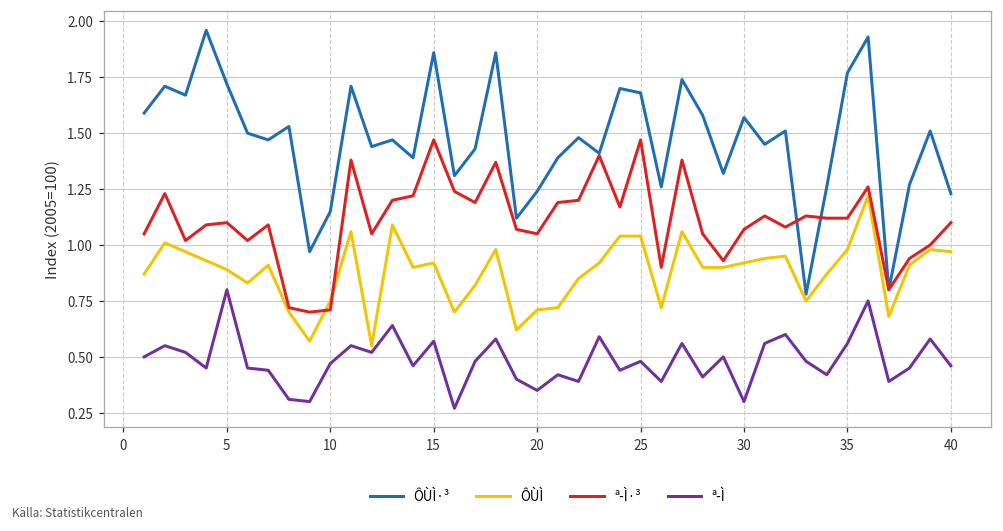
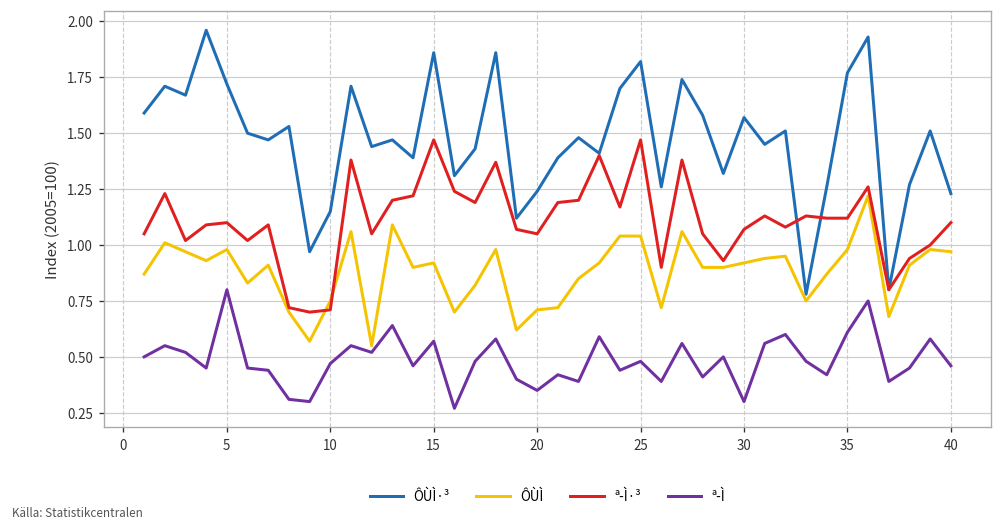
  {
    "ÔÙÌ·³": {
      "5": 1.72,
      "10": 1.15,
      "15": 1.86,
      "20": 1.24,
-     "25": 1.68,
+     "25": 1.82,
      "30": 1.57,
      "35": 1.77,
      "40": 1.23
    },
    "ÔÙÌ": {
-     "5": 0.89,
+     "5": 0.98,
      "10": 0.75,
      "15": 0.92,
      "20": 0.71,
      "25": 1.04,
      "30": 0.92,
      "35": 0.98,
      "40": 0.97
    },
    "ª­Ì·³": {
      "5": 1.10,
      "10": 0.71,
      "15": 1.47,
      "20": 1.05,
      "25": 1.47,
      "30": 1.07,
      "35": 1.12,
      "40": 1.10
    },
    "ª­Ì": {
      "5": 0.80,
      "10": 0.47,
      "15": 0.57,
      "20": 0.35,
      "25": 0.48,
      "30": 0.30,
-     "35": 0.56,
+     "35": 0.61,
      "40": 0.46
    }
  }
